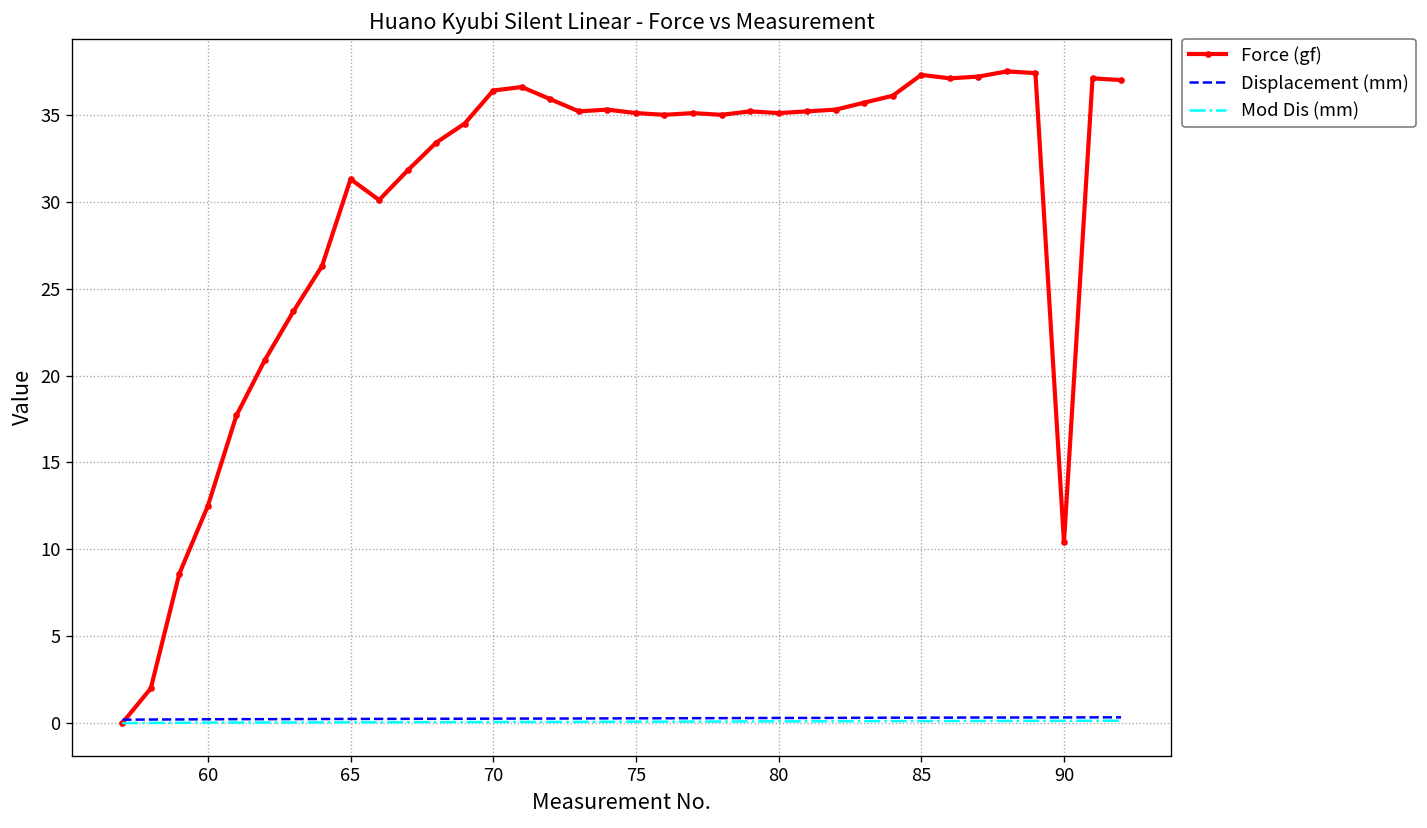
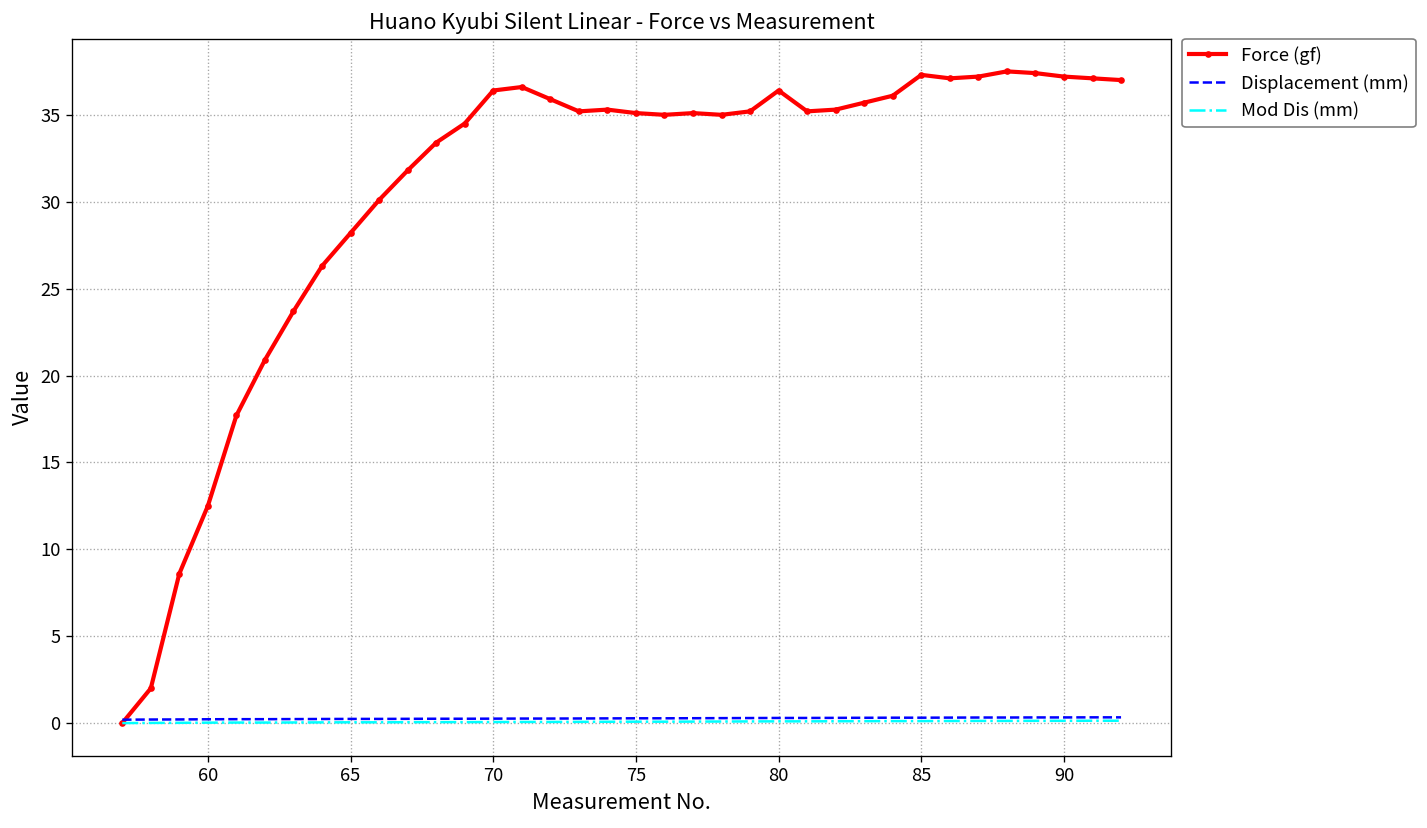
  {
    "Force (gf)": {
      "60": 12.5,
-     "65": 31.3,
+     "65": 28.2,
      "70": 36.4,
      "75": 35.1,
-     "80": 35.1,
+     "80": 36.4,
      "85": 37.3,
-     "90": 10.4
+     "90": 37.2
    },
    "Displacement (mm)": {
      "60": 0.2,
      "65": 0.2,
      "70": 0.3,
      "75": 0.3,
      "80": 0.3,
      "85": 0.3,
      "90": 0.3
    },
    "Mod Dis (mm)": {
      "60": 0.0,
      "65": 0.0,
      "70": 0.1,
      "75": 0.1,
      "80": 0.1,
      "85": 0.1,
      "90": 0.1
    }
  }
